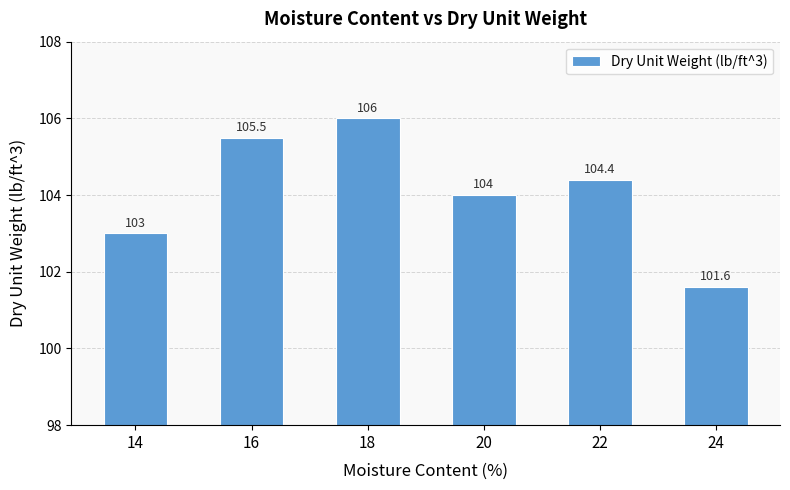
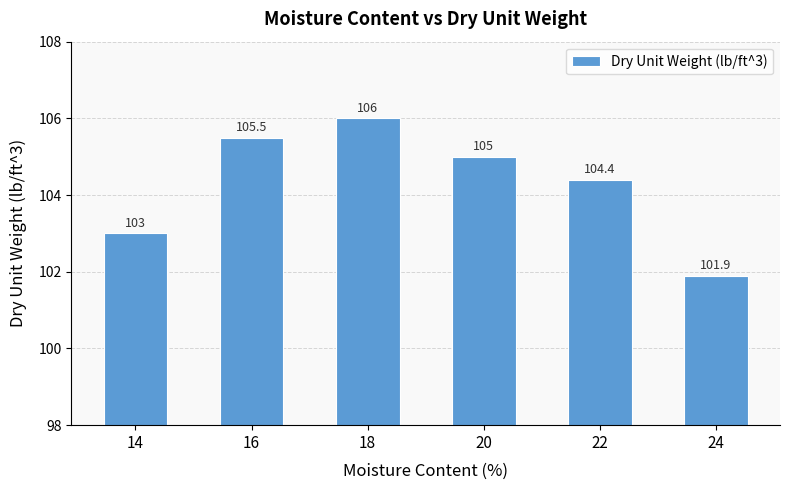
  {
    "14": 103,
    "16": 105.5,
    "18": 106,
-   "20": 104,
+   "20": 105,
    "22": 104.4,
-   "24": 101.6
+   "24": 101.9
  }
